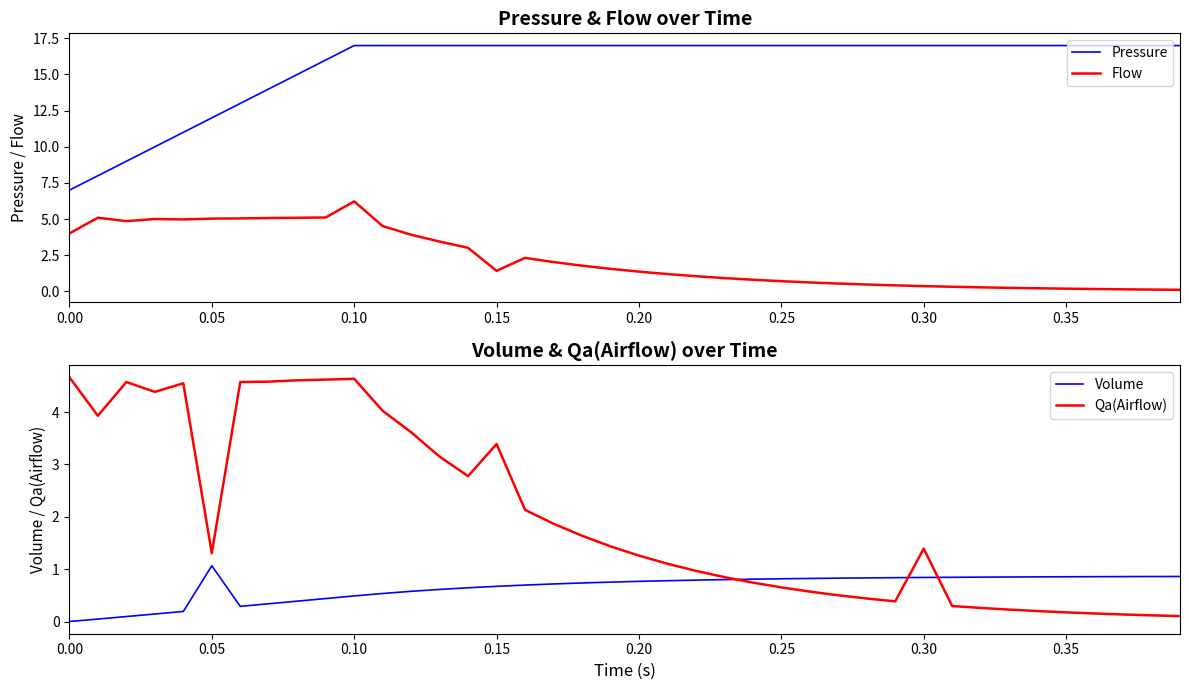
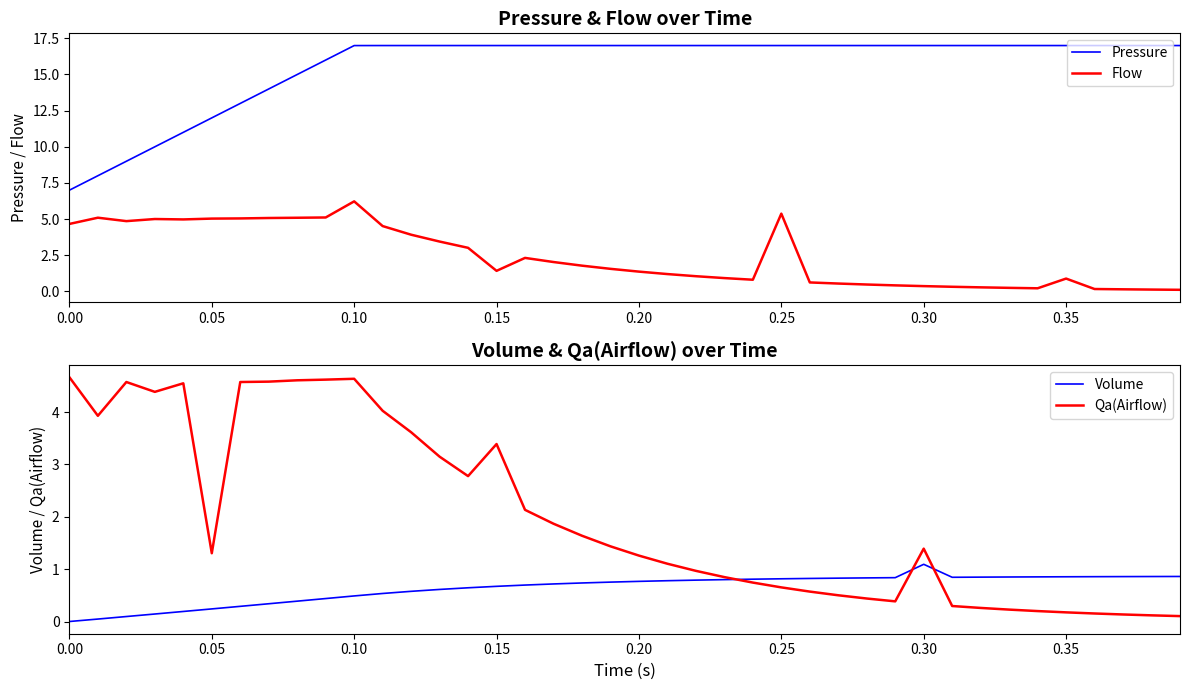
  {
    "Pressure & Flow over Time": {
      "Pressure": {
        "0.00": 7.0,
        "0.05": 12.0,
        "0.10": 17.0,
        "0.15": 17.0,
        "0.20": 17.0,
        "0.25": 17.0,
        "0.30": 17.0,
        "0.35": 17.0
      },
      "Flow": {
-       "0.00": 4.0,
+       "0.00": 4.7,
        "0.05": 5.0,
        "0.10": 6.2,
        "0.15": 1.4,
        "0.20": 1.4,
-       "0.25": 0.7,
+       "0.25": 5.4,
        "0.30": 0.4,
-       "0.35": 0.2
+       "0.35": 0.9
      }
    },
    "Volume & Qa(Airflow) over Time": {
      "Volume": {
        "0.00": 0.0,
-       "0.05": 1.1,
+       "0.05": 0.2,
        "0.10": 0.5,
        "0.15": 0.7,
        "0.20": 0.8,
        "0.25": 0.8,
-       "0.30": 0.8,
+       "0.30": 1.1,
        "0.35": 0.9
      },
      "Qa(Airflow)": {
        "0.00": 4.7,
        "0.05": 1.3,
        "0.10": 4.6,
        "0.15": 3.4,
        "0.20": 1.3,
        "0.25": 0.7,
        "0.30": 1.4,
        "0.35": 0.2
      }
    }
  }
